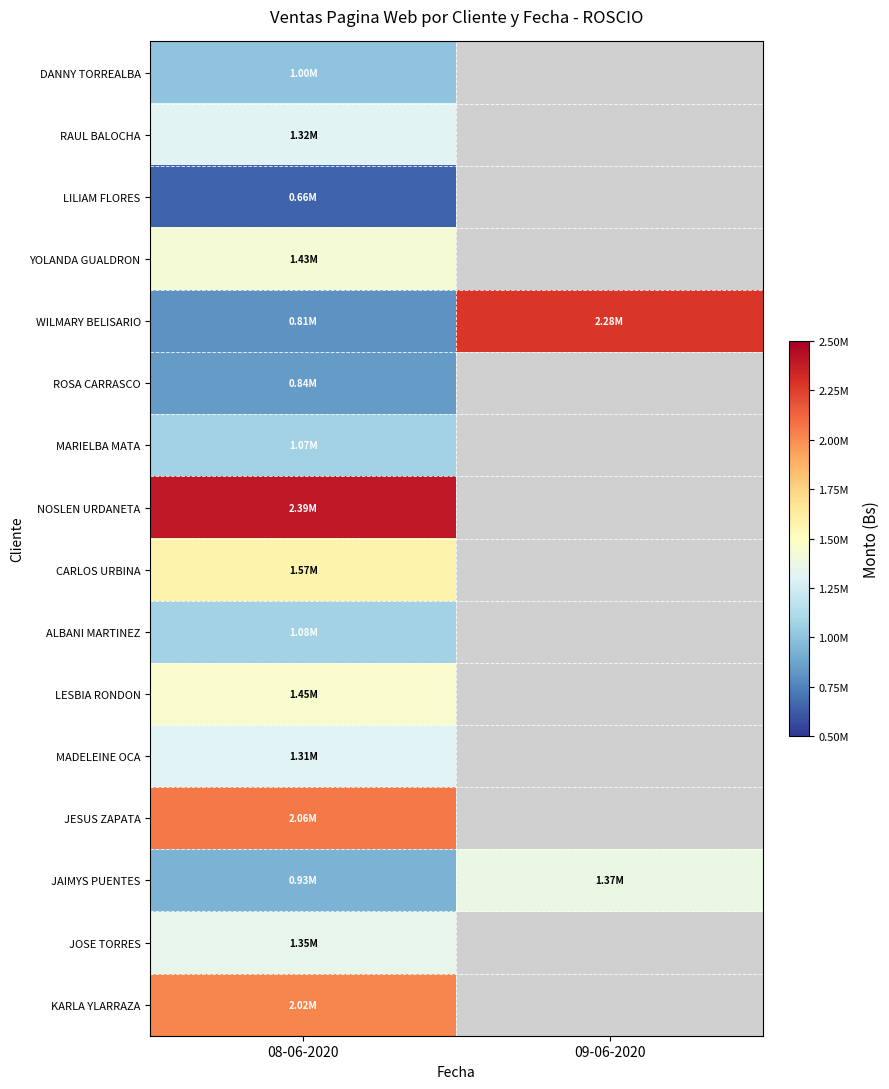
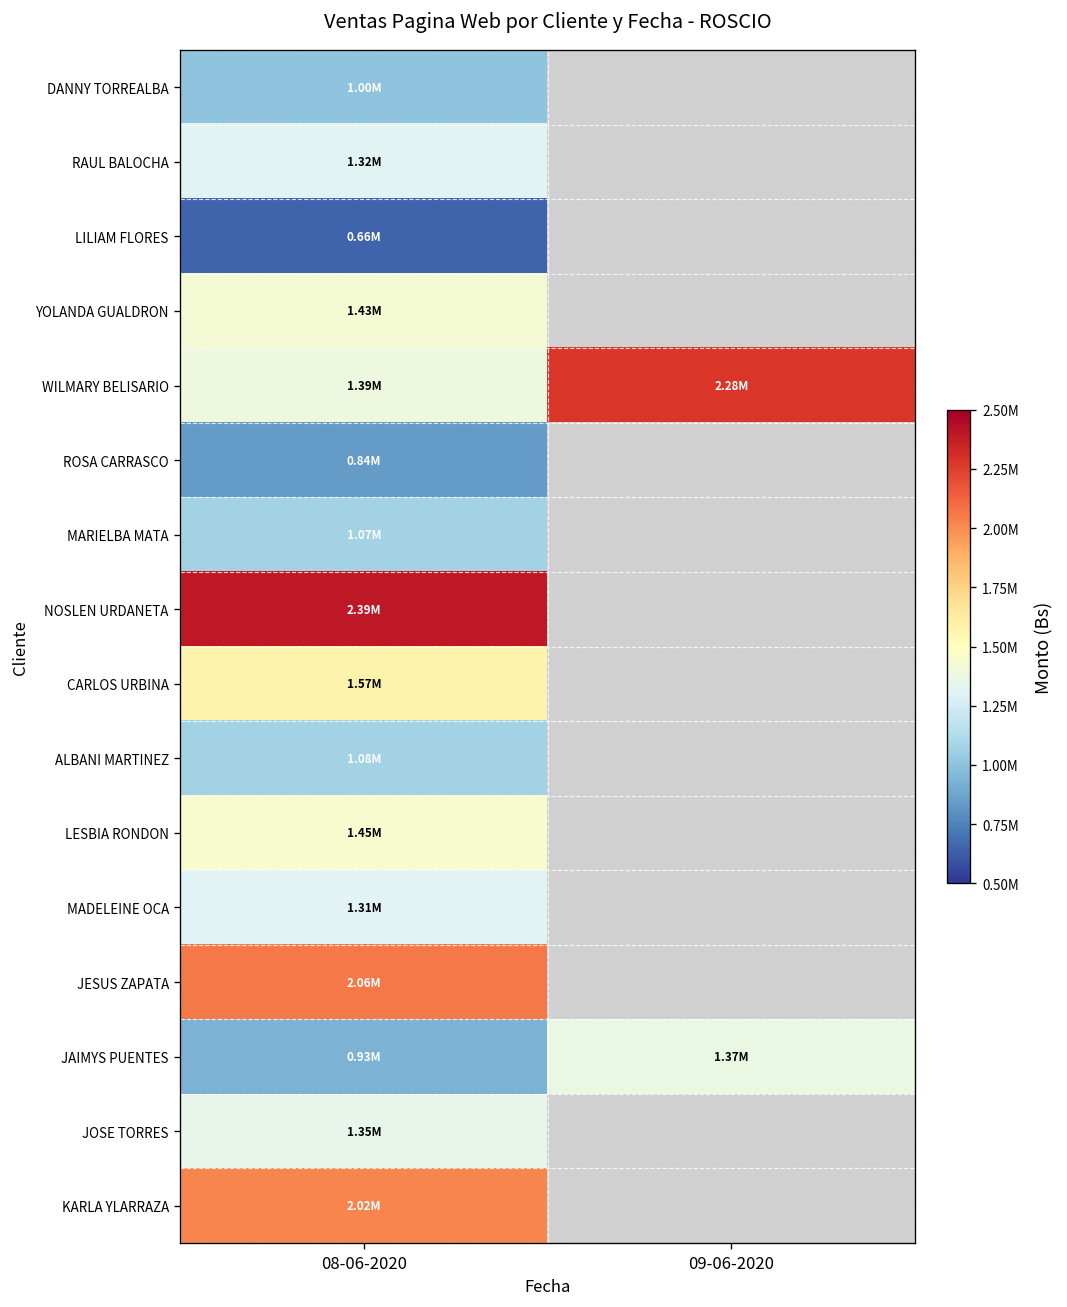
  {
    "DANNY TORREALBA": {
      "08-06-2020": "1.00M"
    },
    "RAUL BALOCHA": {
      "08-06-2020": "1.32M"
    },
    "LILIAM FLORES": {
      "08-06-2020": "0.66M"
    },
    "YOLANDA GUALDRON": {
      "08-06-2020": "1.43M"
    },
    "WILMARY BELISARIO": {
-     "08-06-2020": "0.81M",
+     "08-06-2020": "1.39M",
      "09-06-2020": "2.28M"
    },
    "ROSA CARRASCO": {
      "08-06-2020": "0.84M"
    },
    "MARIELBA MATA": {
      "08-06-2020": "1.07M"
    },
    "NOSLEN URDANETA": {
      "08-06-2020": "2.39M"
    },
    "CARLOS URBINA": {
      "08-06-2020": "1.57M"
    },
    "ALBANI MARTINEZ": {
      "08-06-2020": "1.08M"
    },
    "LESBIA RONDON": {
      "08-06-2020": "1.45M"
    },
    "MADELEINE OCA": {
      "08-06-2020": "1.31M"
    },
    "JESUS ZAPATA": {
      "08-06-2020": "2.06M"
    },
    "JAIMYS PUENTES": {
      "08-06-2020": "0.93M",
      "09-06-2020": "1.37M"
    },
    "JOSE TORRES": {
      "08-06-2020": "1.35M"
    },
    "KARLA YLARRAZA": {
      "08-06-2020": "2.02M"
    }
  }
